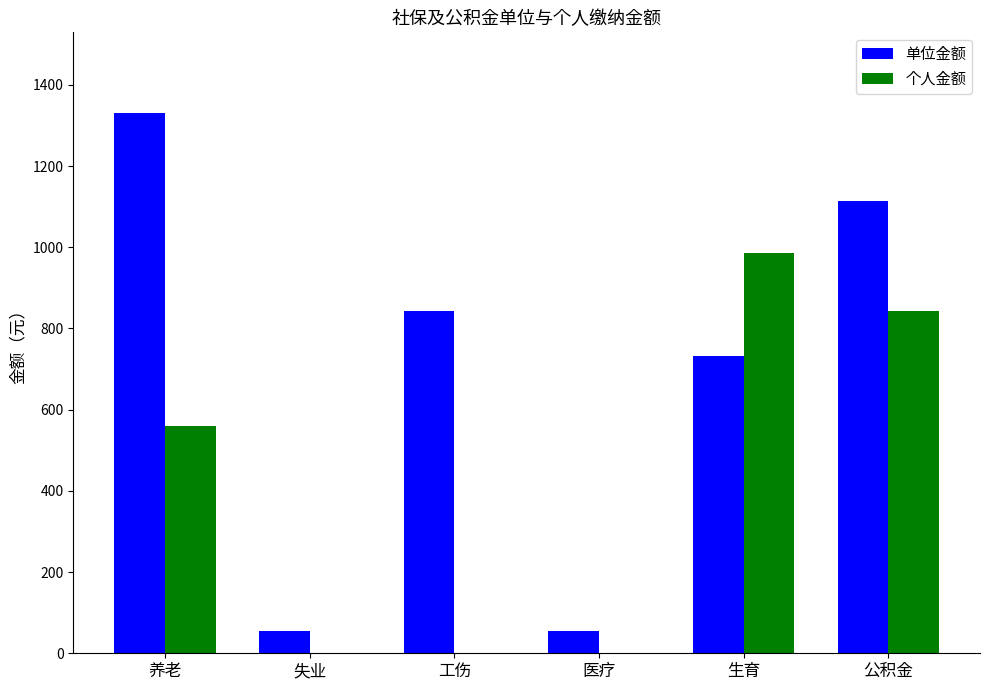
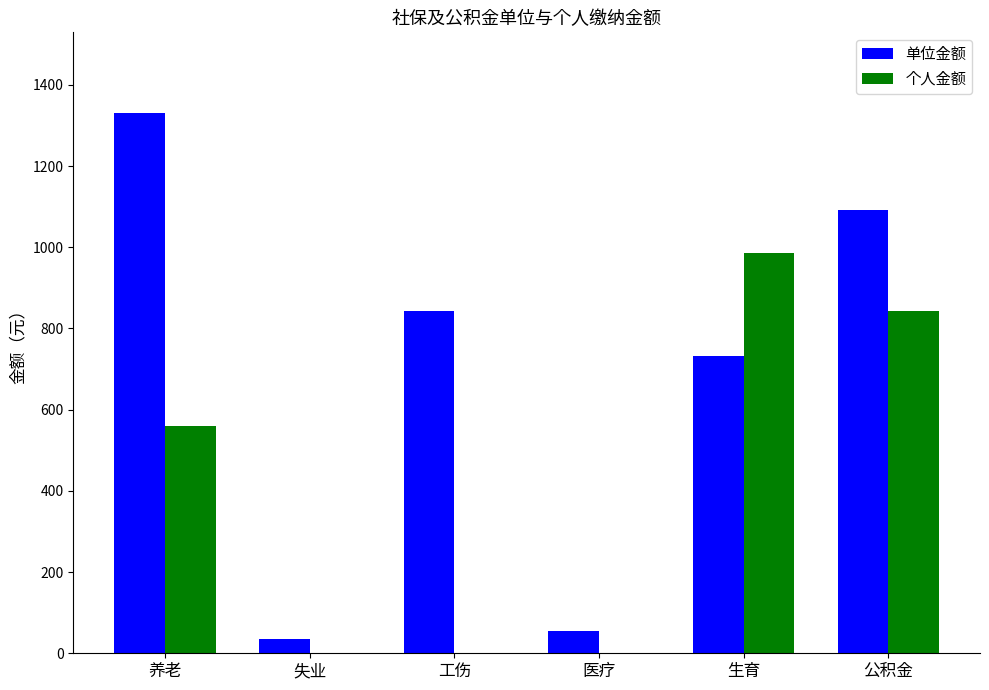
  {
    "单位金额": {
      "养老": 1330,
-     "失业": 60,
+     "失业": 40,
      "工伤": 840,
      "医疗": 60,
      "生育": 730,
-     "公积金": 1120
+     "公积金": 1090
    },
    "个人金额": {
      "养老": 560,
      "失业": 0,
      "工伤": 0,
      "医疗": 0,
      "生育": 990,
      "公积金": 840
    }
  }
